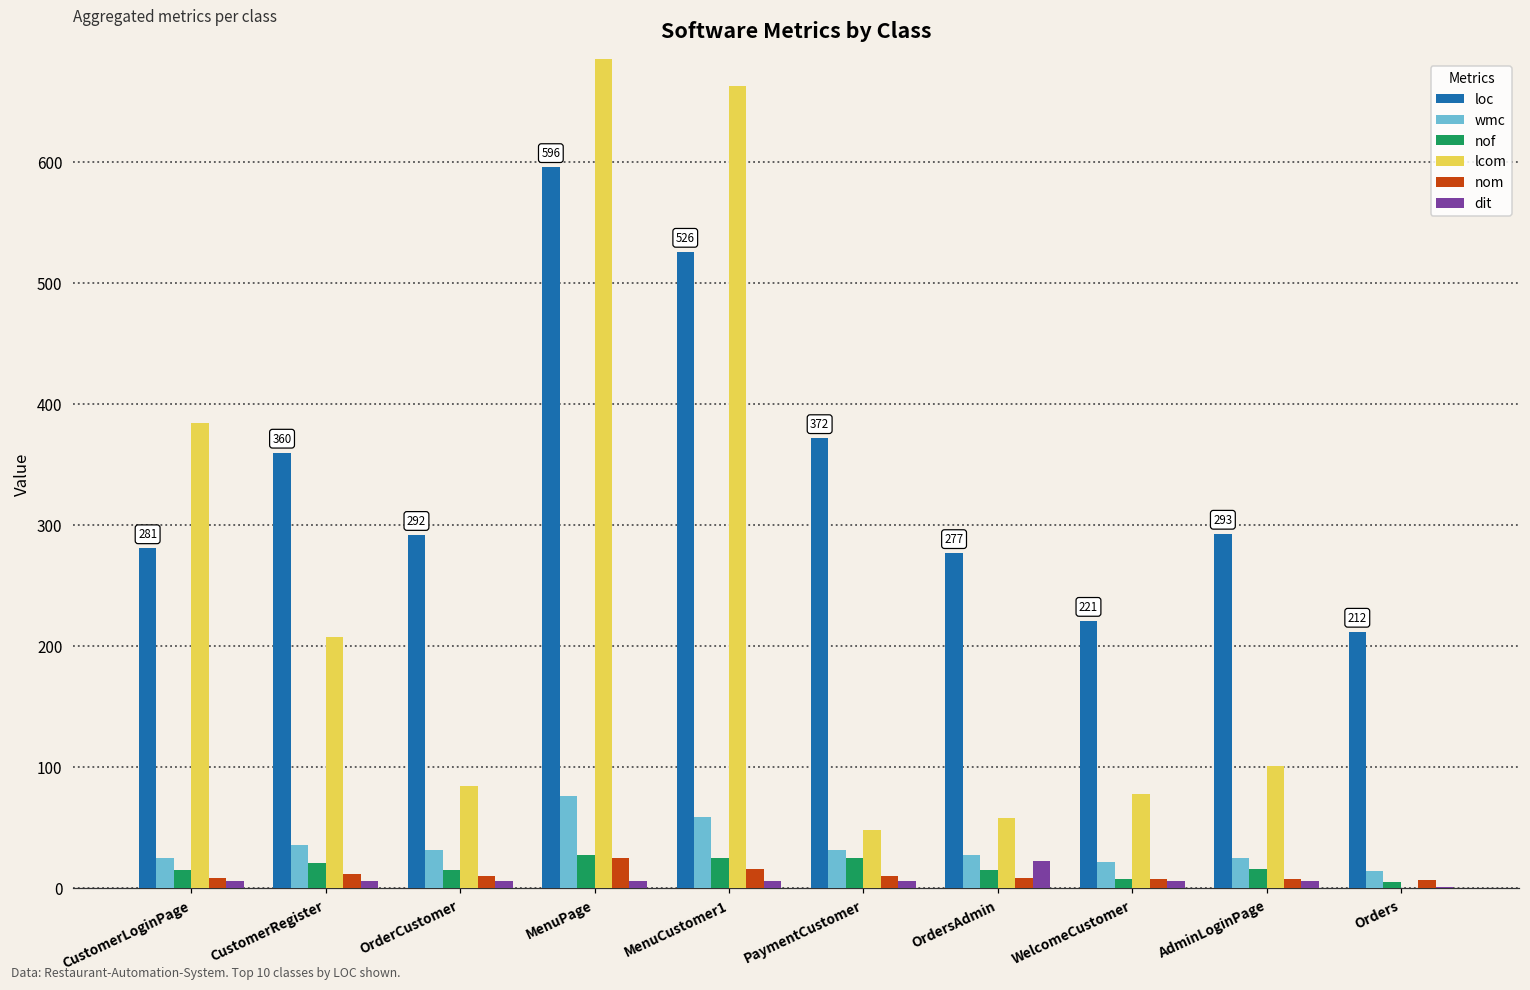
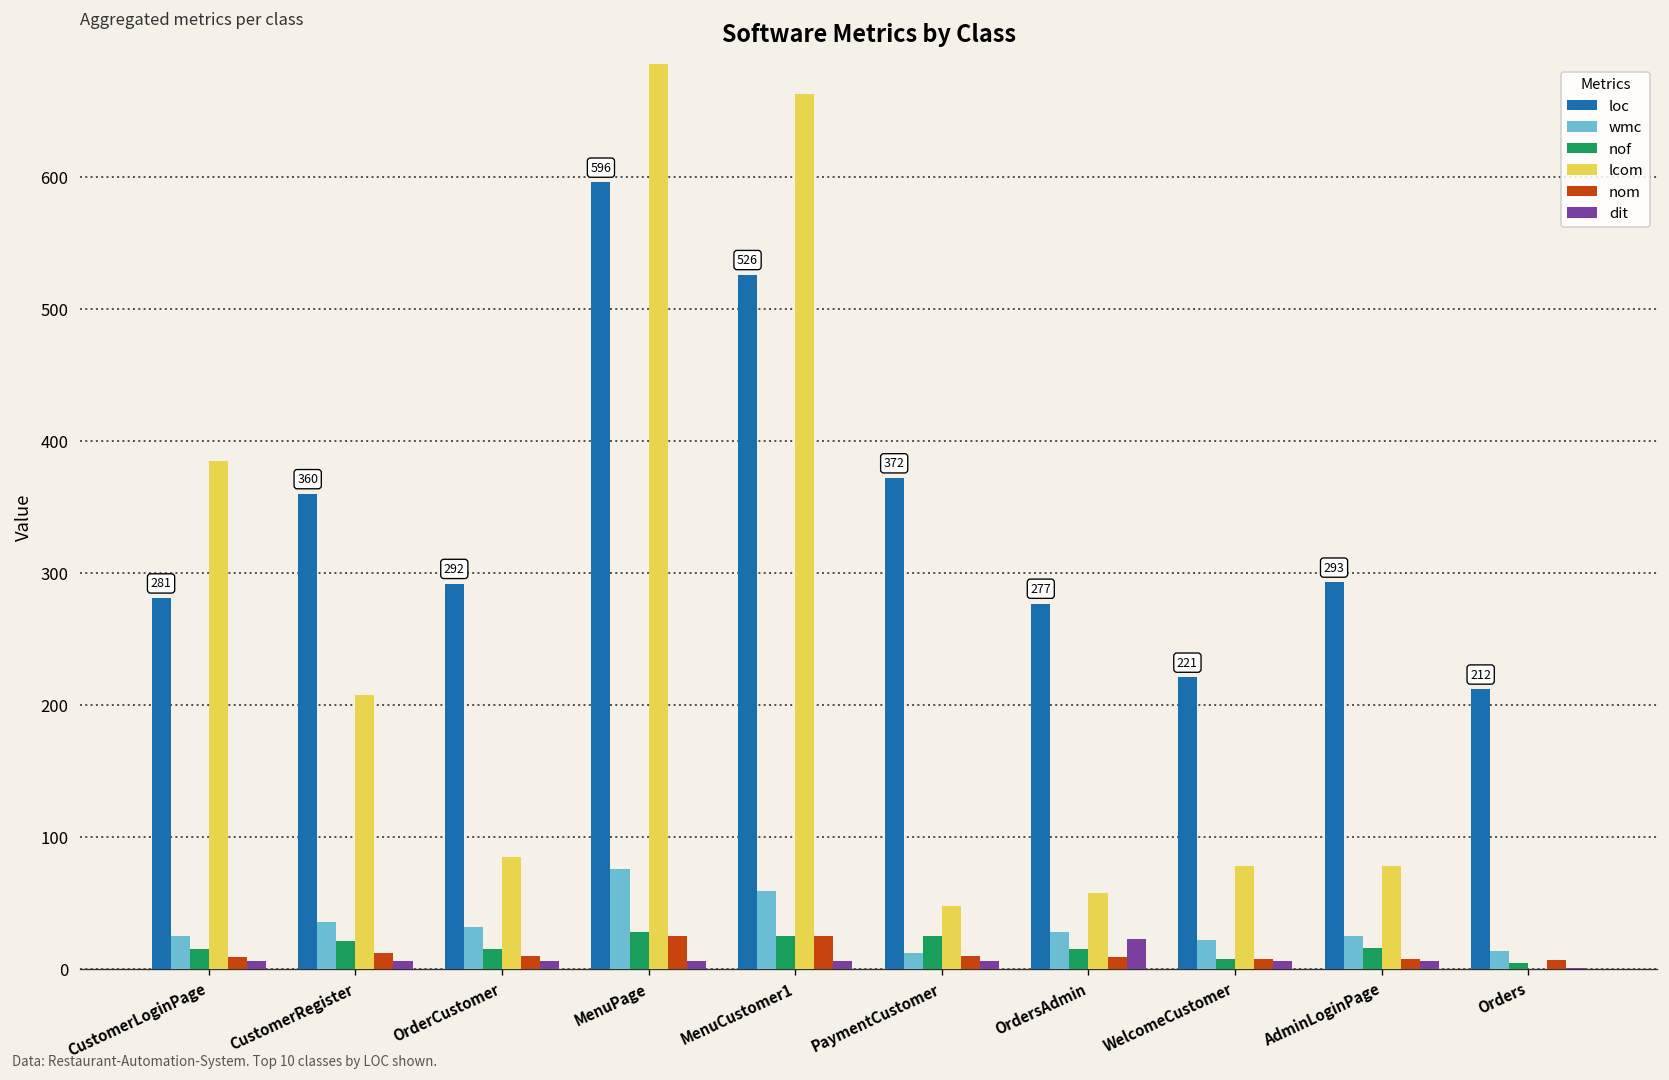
  {
    "wmc": {
      "CustomerLoginPage": 25,
      "CustomerRegister": 36,
      "OrderCustomer": 32,
      "MenuPage": 76,
      "MenuCustomer1": 59,
-     "PaymentCustomer": 32,
+     "PaymentCustomer": 12,
      "OrdersAdmin": 28,
      "WelcomeCustomer": 22,
      "AdminLoginPage": 25,
      "Orders": 14
    },
    "nof": {
      "CustomerLoginPage": 15,
      "CustomerRegister": 21,
      "OrderCustomer": 15,
      "MenuPage": 28,
      "MenuCustomer1": 25,
      "PaymentCustomer": 25,
      "OrdersAdmin": 15,
      "WelcomeCustomer": 8,
      "AdminLoginPage": 16,
      "Orders": 5
    },
    "lcom": {
      "CustomerLoginPage": 385,
      "CustomerRegister": 208,
      "OrderCustomer": 85,
      "MenuCustomer1": 663,
      "PaymentCustomer": 48,
      "OrdersAdmin": 58,
      "WelcomeCustomer": 78,
-     "AdminLoginPage": 101,
+     "AdminLoginPage": 78,
      "Orders": 0
    },
    "nom": {
      "CustomerLoginPage": 9,
      "CustomerRegister": 12,
      "OrderCustomer": 10,
      "MenuPage": 25,
-     "MenuCustomer1": 16,
+     "MenuCustomer1": 25,
      "PaymentCustomer": 10,
      "OrdersAdmin": 9,
      "WelcomeCustomer": 8,
      "AdminLoginPage": 8,
      "Orders": 7
    },
    "dit": {
      "CustomerLoginPage": 6,
      "CustomerRegister": 6,
      "OrderCustomer": 6,
      "MenuPage": 6,
      "MenuCustomer1": 6,
      "PaymentCustomer": 6,
      "OrdersAdmin": 23,
      "WelcomeCustomer": 6,
      "AdminLoginPage": 6
    }
  }
